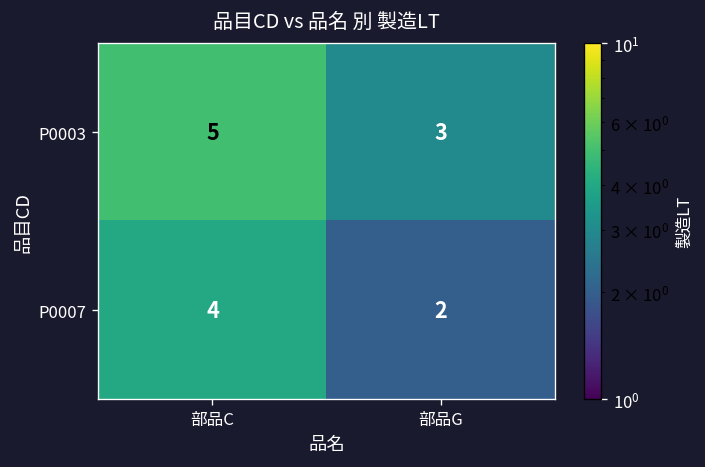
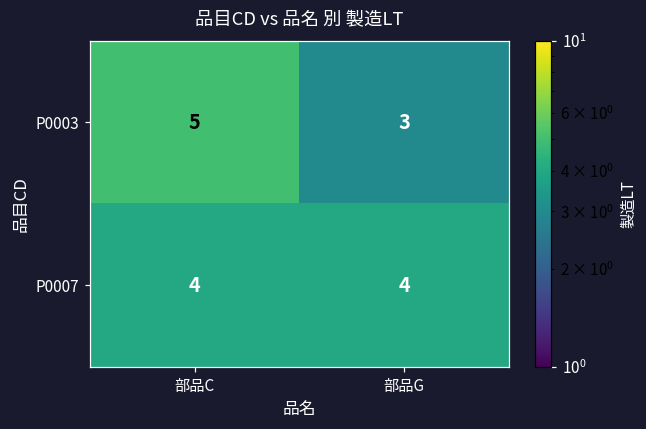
  {
    "P0003": {
      "部品C": 5,
      "部品G": 3
    },
    "P0007": {
      "部品C": 4,
-     "部品G": 2
+     "部品G": 4
    }
  }
